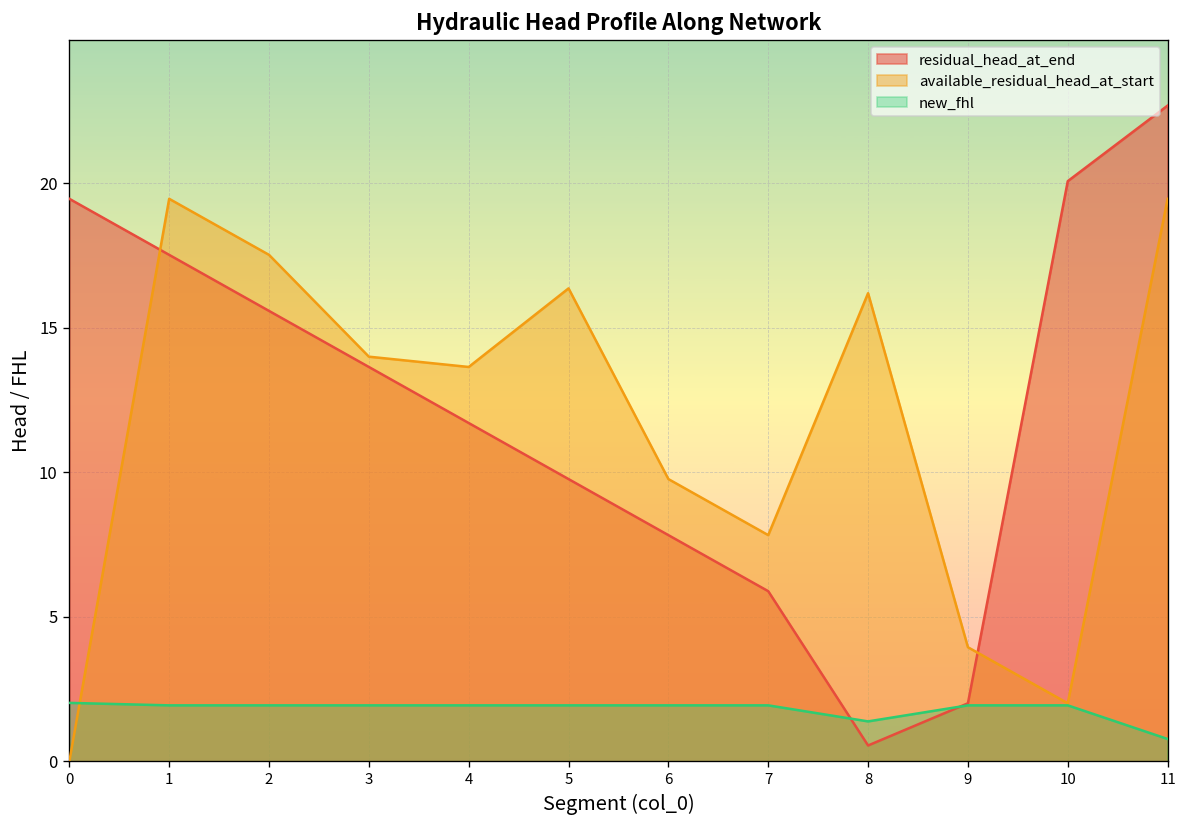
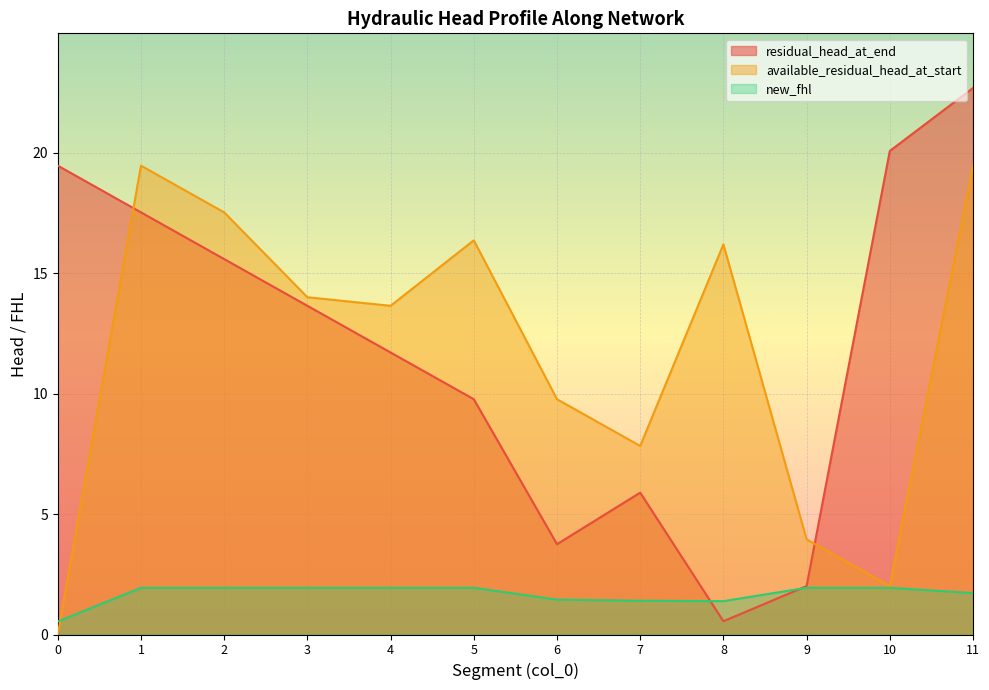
  {
    "residual_head_at_end": {
      "0": 19.5,
      "1": 17.5,
      "2": 15.6,
      "3": 13.6,
      "4": 11.7,
      "5": 9.8,
-     "6": 7.8,
+     "6": 3.7,
      "7": 5.9,
      "8": 0.6,
      "10": 20.1,
      "11": 22.7
    },
    "available_residual_head_at_start": {
      "0": 0.0,
      "1": 19.5,
      "2": 17.5,
      "3": 14.0,
      "4": 13.6,
      "5": 16.4,
      "6": 9.8,
      "7": 7.8,
      "8": 16.2,
      "9": 3.9,
      "11": 19.5
    },
    "new_fhl": {
-     "0": 2.0,
+     "0": 0.5,
      "1": 1.9,
      "2": 1.9,
      "3": 1.9,
      "4": 1.9,
      "5": 1.9,
-     "6": 1.9,
-     "7": 1.9,
+     "6": 1.4,
+     "7": 1.4,
      "8": 1.4,
-     "11": 0.8
+     "11": 1.7
    }
  }
